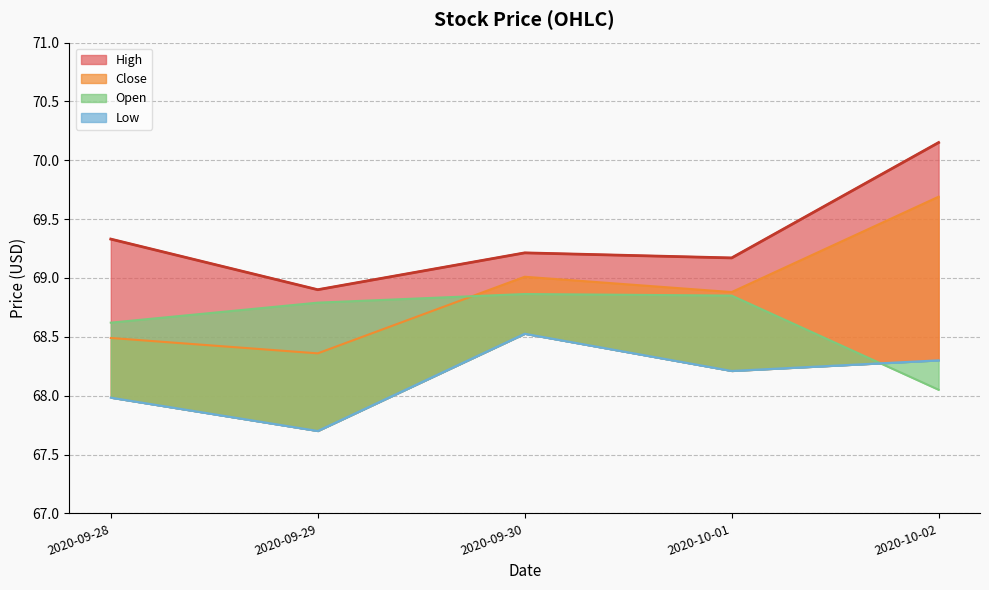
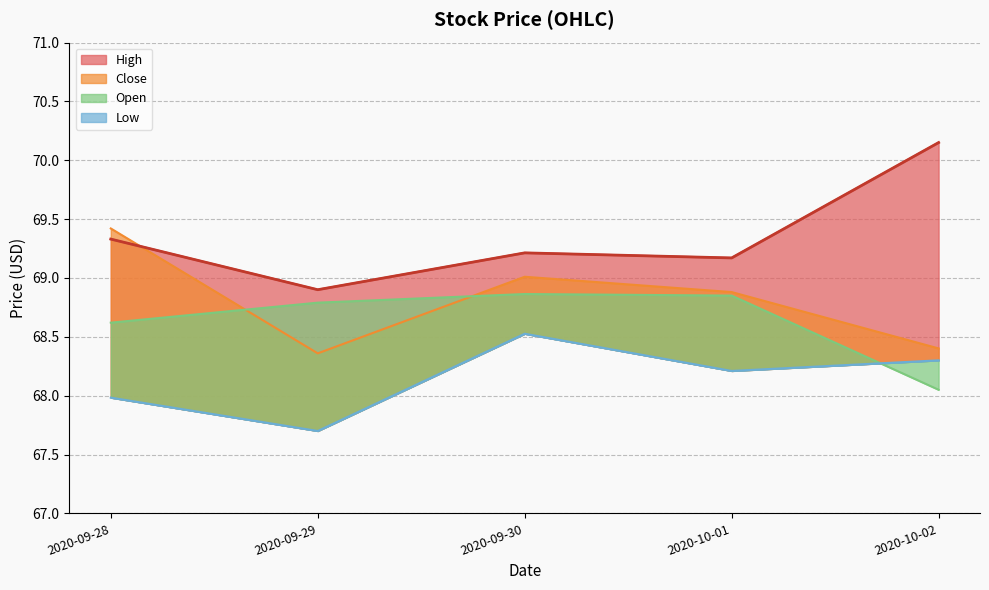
  {
    "High": {
      "2020-09-28": 69.33,
      "2020-09-29": 68.90,
      "2020-09-30": 69.21,
      "2020-10-01": 69.17,
      "2020-10-02": 70.15
    },
    "Close": {
-     "2020-09-28": 68.49,
+     "2020-09-28": 69.42,
      "2020-09-29": 68.36,
      "2020-09-30": 69.01,
      "2020-10-01": 68.88,
-     "2020-10-02": 69.69
+     "2020-10-02": 68.40
    },
    "Low": {
      "2020-09-28": 67.98,
      "2020-09-29": 67.70,
      "2020-09-30": 68.53,
      "2020-10-01": 68.21
    }
  }
